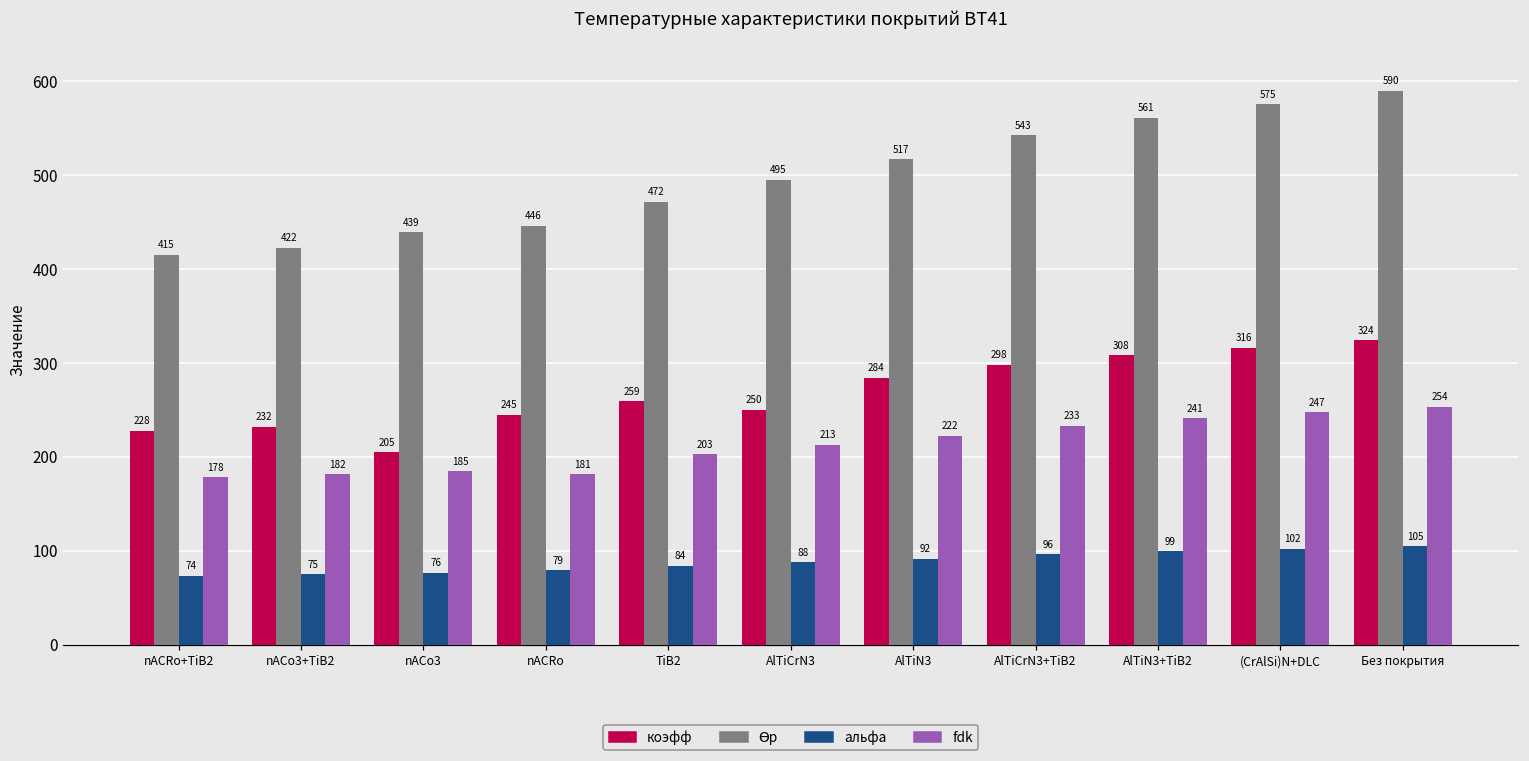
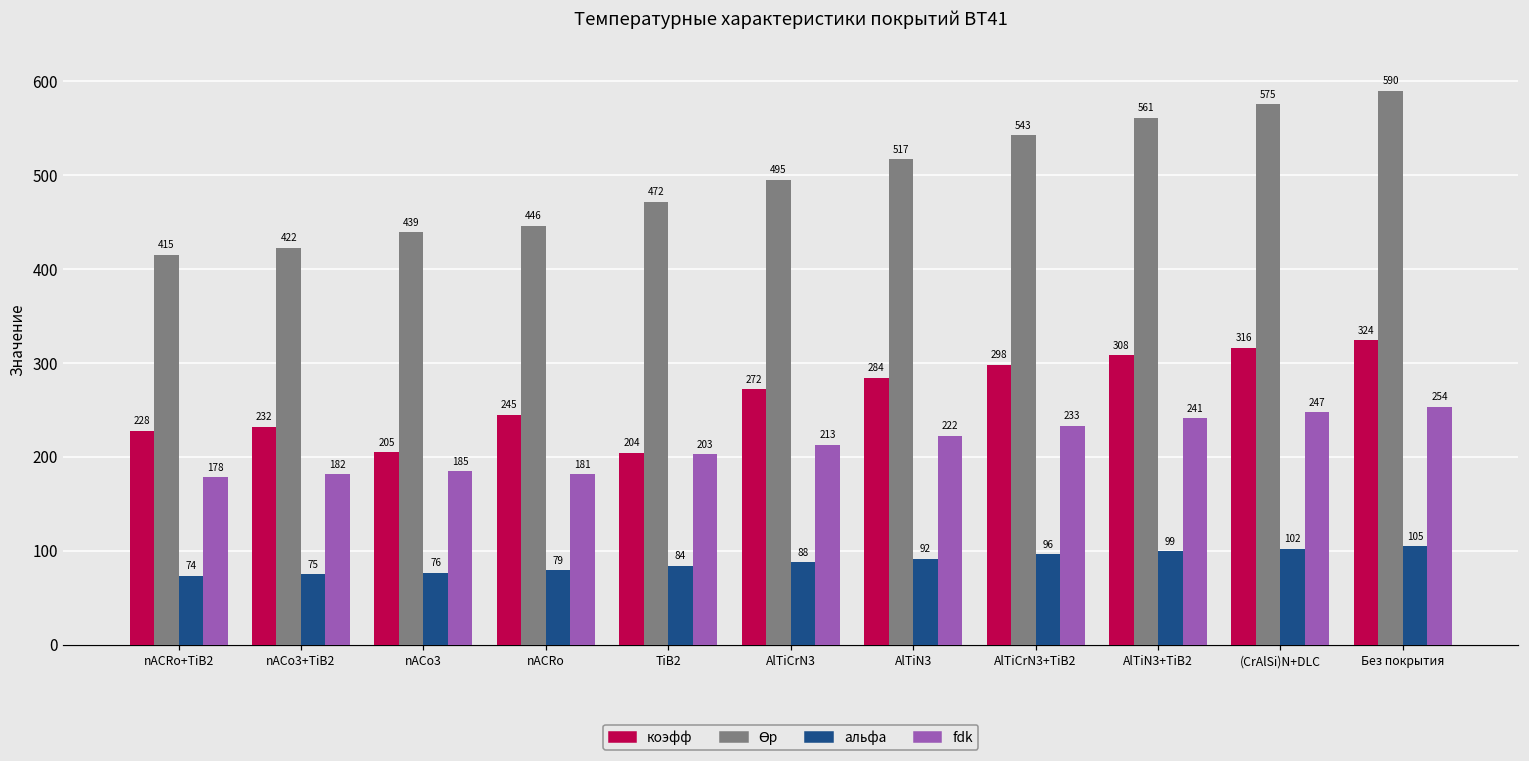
  {
    "коэфф": {
      "nACRo+TiB2": 228,
      "nACo3+TiB2": 232,
      "nACo3": 205,
      "nACRo": 245,
-     "TiB2": 259,
-     "AlTiCrN3": 250,
+     "TiB2": 204,
+     "AlTiCrN3": 272,
      "AlTiN3": 284,
      "AlTiCrN3+TiB2": 298,
      "AlTiN3+TiB2": 308,
      "(CrAlSi)N+DLC": 316,
      "Без покрытия": 324
    },
    "ϴp": {
      "nACRo+TiB2": 415,
      "nACo3+TiB2": 422,
      "nACo3": 439,
      "nACRo": 446,
      "TiB2": 472,
      "AlTiCrN3": 495,
      "AlTiN3": 517,
      "AlTiCrN3+TiB2": 543,
      "AlTiN3+TiB2": 561,
      "(CrAlSi)N+DLC": 575,
      "Без покрытия": 590
    },
    "альфа": {
      "nACRo+TiB2": 74,
      "nACo3+TiB2": 75,
      "nACo3": 76,
      "nACRo": 79,
      "TiB2": 84,
      "AlTiCrN3": 88,
      "AlTiN3": 92,
      "AlTiCrN3+TiB2": 96,
      "AlTiN3+TiB2": 99,
      "(CrAlSi)N+DLC": 102,
      "Без покрытия": 105
    },
    "fdk": {
      "nACRo+TiB2": 178,
      "nACo3+TiB2": 182,
      "nACo3": 185,
      "nACRo": 181,
      "TiB2": 203,
      "AlTiCrN3": 213,
      "AlTiN3": 222,
      "AlTiCrN3+TiB2": 233,
      "AlTiN3+TiB2": 241,
      "(CrAlSi)N+DLC": 247,
      "Без покрытия": 254
    }
  }
